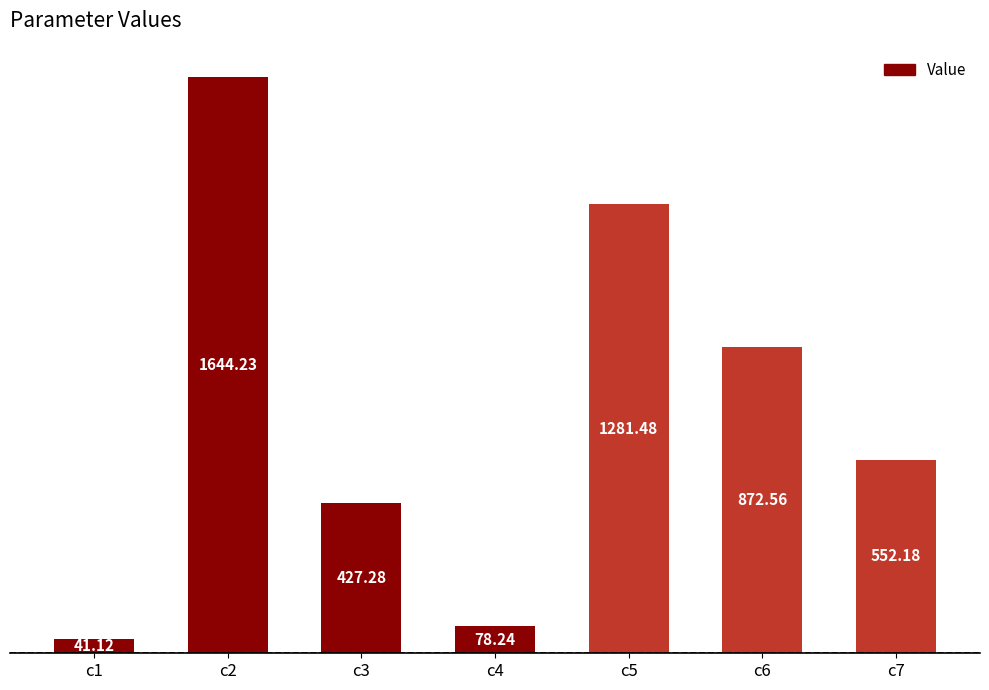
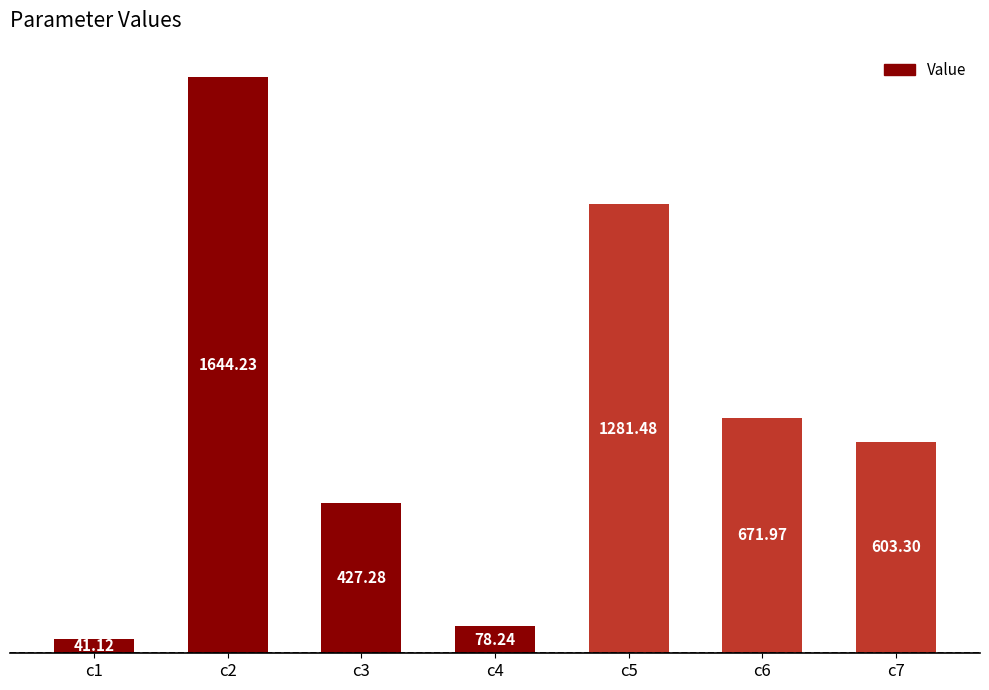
  {
    "c1": 41.12,
    "c2": 1644.23,
    "c3": 427.28,
    "c4": 78.24,
    "c5": 1281.48,
-   "c6": 872.56,
-   "c7": 552.18
+   "c6": 671.97,
+   "c7": 603.30
  }
